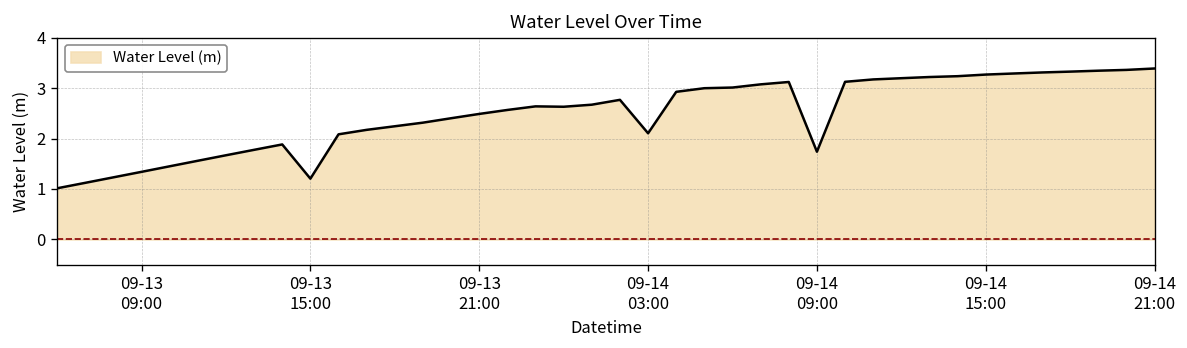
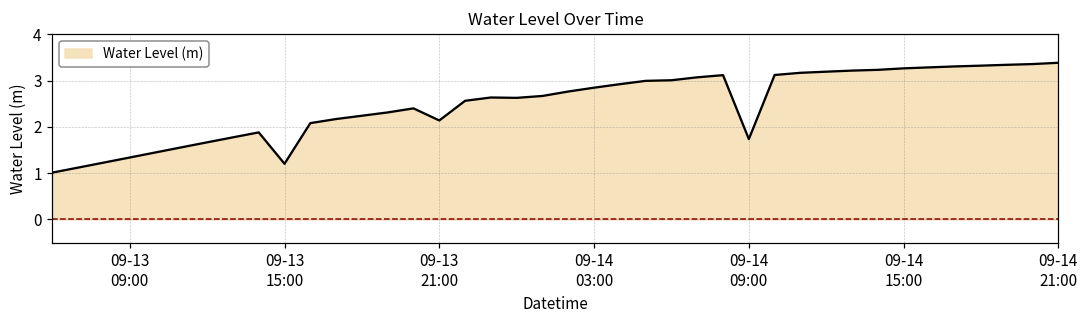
  {
    "09-13 09:00": 1.3,
    "09-13 15:00": 1.2,
-   "09-13 21:00": 2.5,
-   "09-14 03:00": 2.1,
+   "09-13 21:00": 2.1,
+   "09-14 03:00": 2.8,
    "09-14 09:00": 1.7,
    "09-14 15:00": 3.3,
    "09-14 21:00": 3.4
  }
